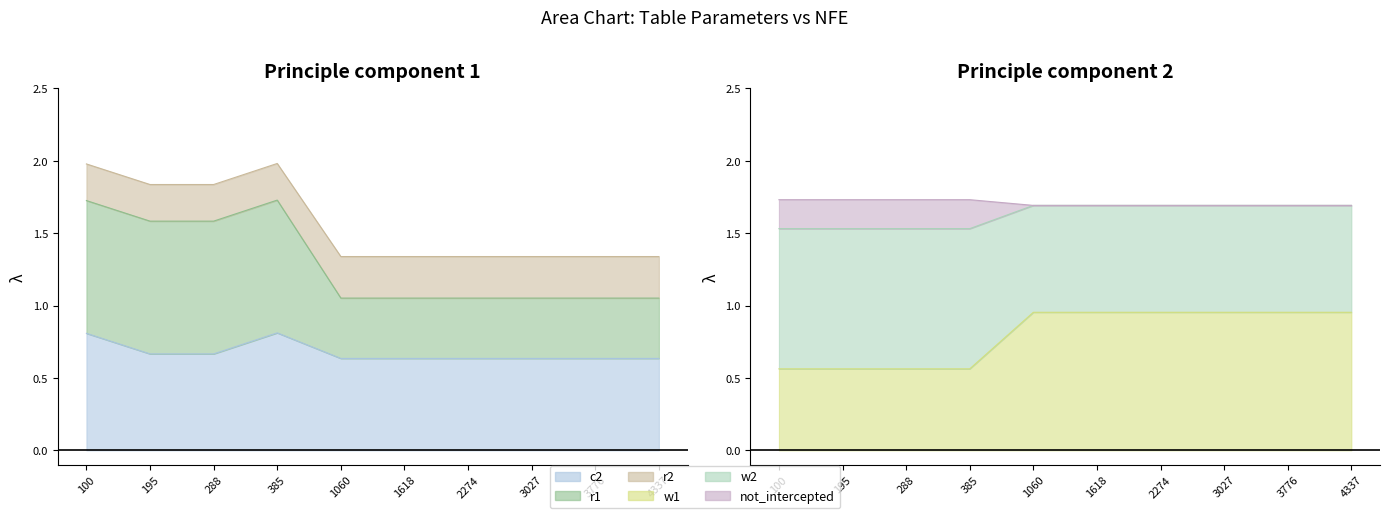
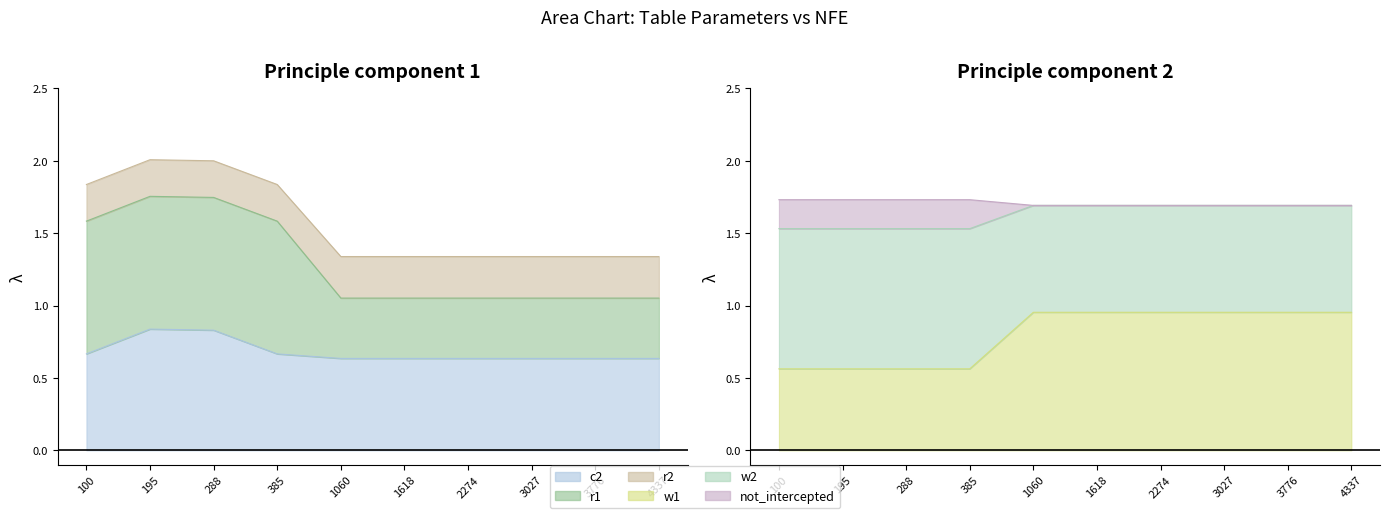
  {
    "Principle component 1": {
      "c2": {
-       "100": 0.81,
-       "195": 0.67,
-       "288": 0.67,
-       "385": 0.81,
+       "100": 0.67,
+       "195": 0.84,
+       "288": 0.83,
+       "385": 0.67,
        "1060": 0.64,
        "1618": 0.64,
        "2274": 0.64,
        "3027": 0.64,
        "3776": 0.64,
        "4337": 0.64
      }
    },
    "Principle component 2": {
      "w1": {
        "100": 0.56,
        "195": 0.56,
        "288": 0.56,
        "385": 0.56,
        "1060": 0.95,
        "1618": 0.95,
        "2274": 0.95,
        "3027": 0.95,
        "3776": 0.95,
        "4337": 0.95
      }
    }
  }
